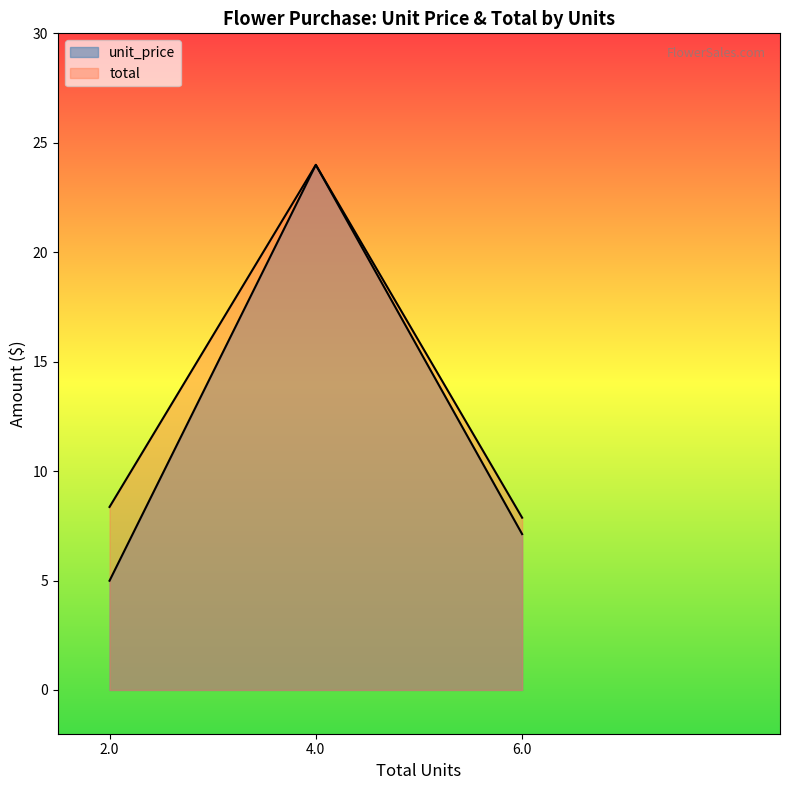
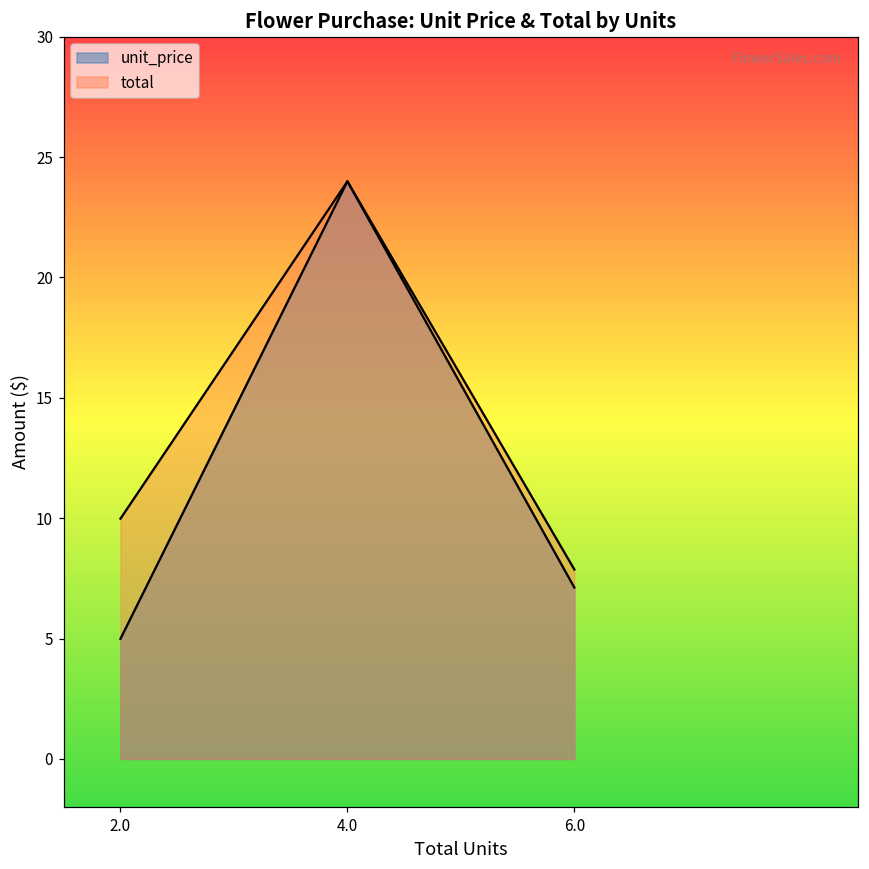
  {
    "unit_price": {
      "2.0": 5.0,
      "6.0": 7.1
    },
    "total": {
-     "2.0": 8.4,
+     "2.0": 10.0,
      "6.0": 7.9
    }
  }
